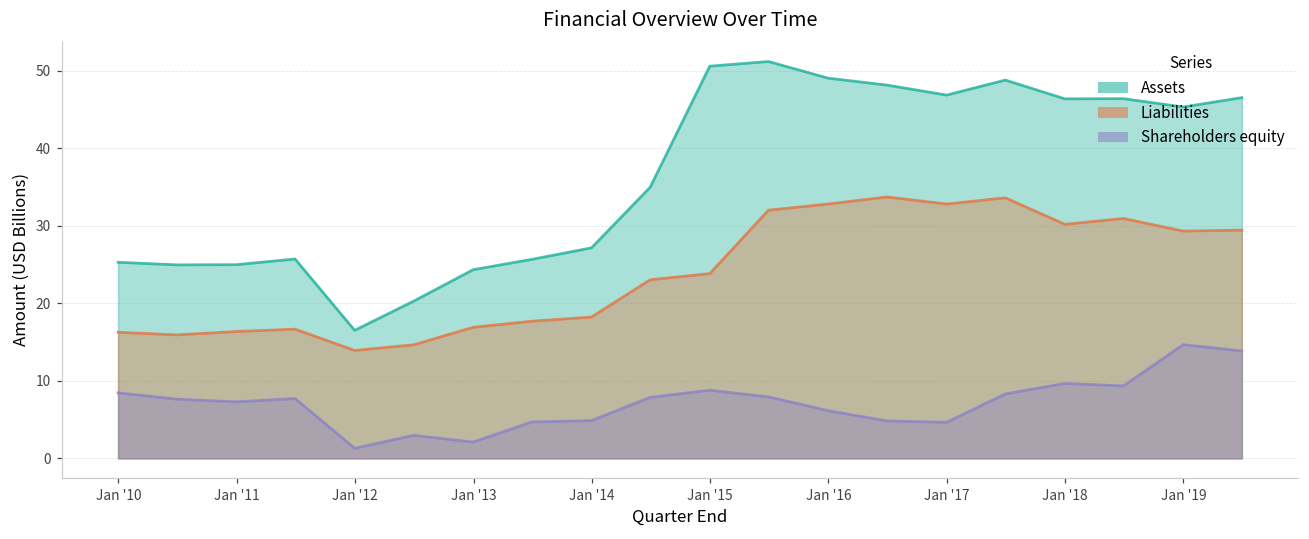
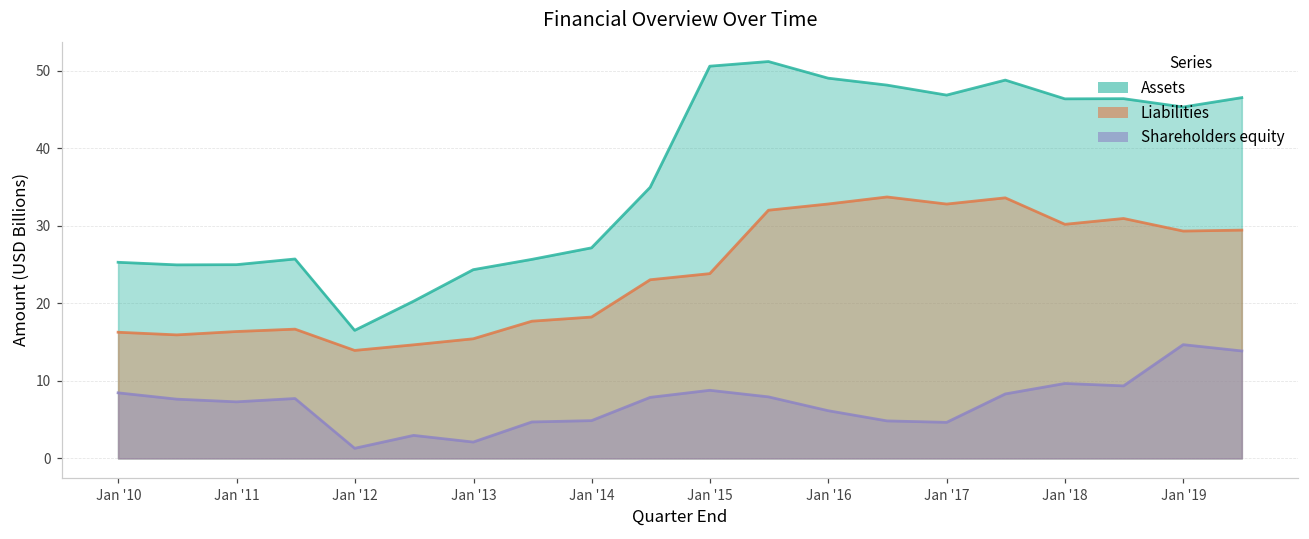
  {
    "Assets": {
      "Jan '10": 25,
      "Jan '11": 25,
      "Jan '12": 17,
      "Jan '13": 24,
      "Jan '14": 27,
      "Jan '15": 51,
      "Jan '16": 49,
      "Jan '17": 47,
      "Jan '18": 46,
      "Jan '19": 45
    },
    "Liabilities": {
      "Jan '10": 16,
      "Jan '11": 16,
      "Jan '12": 14,
-     "Jan '13": 17,
+     "Jan '13": 15,
      "Jan '14": 18,
      "Jan '15": 24,
      "Jan '16": 33,
      "Jan '17": 33,
      "Jan '18": 30,
      "Jan '19": 29
    },
    "Shareholders equity": {
      "Jan '10": 8,
      "Jan '11": 7,
      "Jan '12": 1,
      "Jan '13": 2,
      "Jan '14": 5,
      "Jan '15": 9,
      "Jan '16": 6,
      "Jan '17": 5,
      "Jan '18": 10,
      "Jan '19": 15
    }
  }
